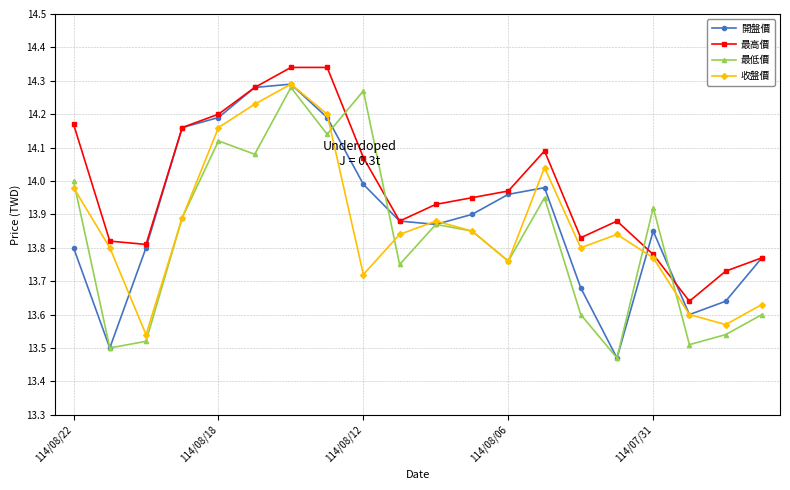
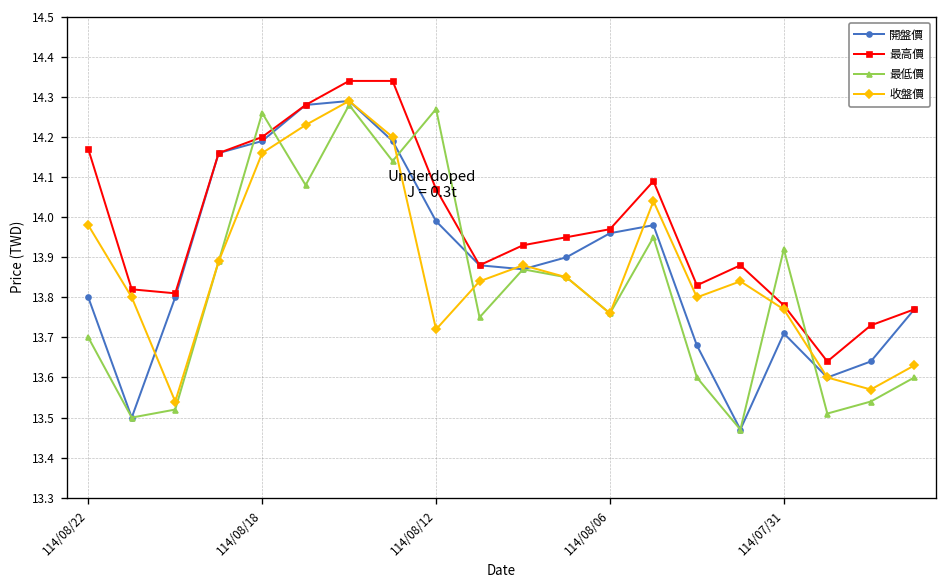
  {
    "開盤價": {
      "114/08/22": 13.80,
      "114/08/18": 14.19,
      "114/08/12": 13.99,
      "114/08/06": 13.96,
-     "114/07/31": 13.85
+     "114/07/31": 13.71
    },
    "最高價": {
      "114/08/22": 14.17,
      "114/08/18": 14.20,
      "114/08/06": 13.97,
      "114/07/31": 13.78
    },
    "最低價": {
-     "114/08/22": 14.0,
-     "114/08/18": 14.12,
+     "114/08/22": 13.7,
+     "114/08/18": 14.26,
      "114/08/12": 14.27,
      "114/07/31": 13.92
    },
    "收盤價": {
      "114/08/22": 13.98,
      "114/08/18": 14.16,
      "114/08/12": 13.72,
      "114/07/31": 13.77
    }
  }
